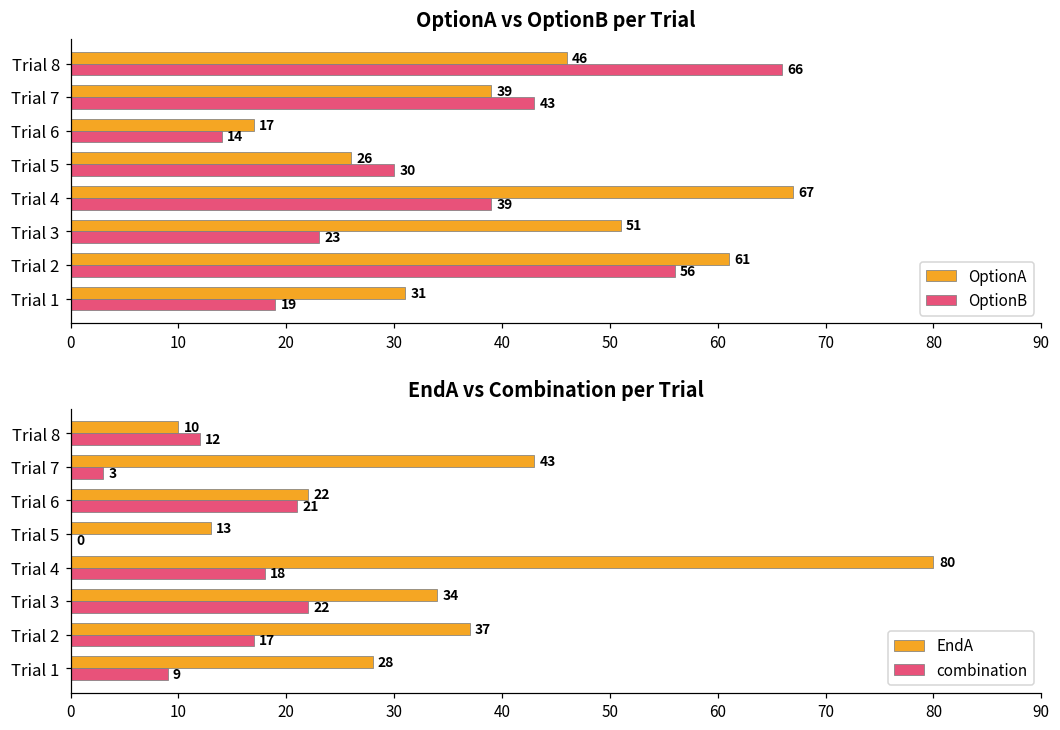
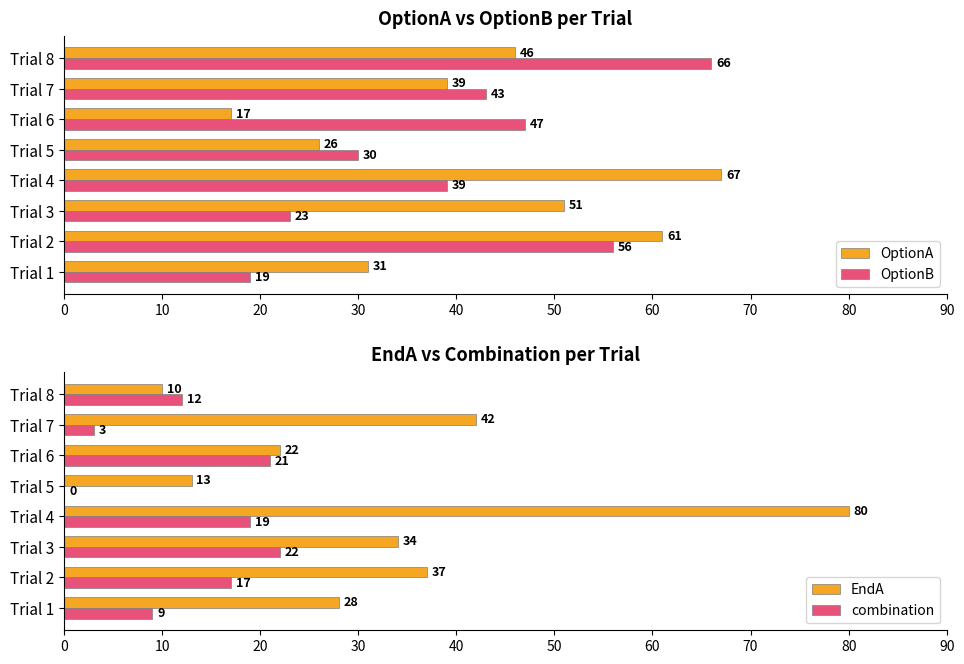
  {
    "OptionA vs OptionB per Trial": {
      "OptionA": {
        "Trial 8": 46,
        "Trial 7": 39,
        "Trial 6": 17,
        "Trial 5": 26,
        "Trial 4": 67,
        "Trial 3": 51,
        "Trial 2": 61,
        "Trial 1": 31
      },
      "OptionB": {
        "Trial 8": 66,
        "Trial 7": 43,
-       "Trial 6": 14,
+       "Trial 6": 47,
        "Trial 5": 30,
        "Trial 4": 39,
        "Trial 3": 23,
        "Trial 2": 56,
        "Trial 1": 19
      }
    },
    "EndA vs Combination per Trial": {
      "EndA": {
        "Trial 8": 10,
-       "Trial 7": 43,
+       "Trial 7": 42,
        "Trial 6": 22,
        "Trial 5": 13,
        "Trial 4": 80,
        "Trial 3": 34,
        "Trial 2": 37,
        "Trial 1": 28
      },
      "combination": {
        "Trial 8": 12,
        "Trial 7": 3,
        "Trial 6": 21,
        "Trial 5": 0,
-       "Trial 4": 18,
+       "Trial 4": 19,
        "Trial 3": 22,
        "Trial 2": 17,
        "Trial 1": 9
      }
    }
  }
